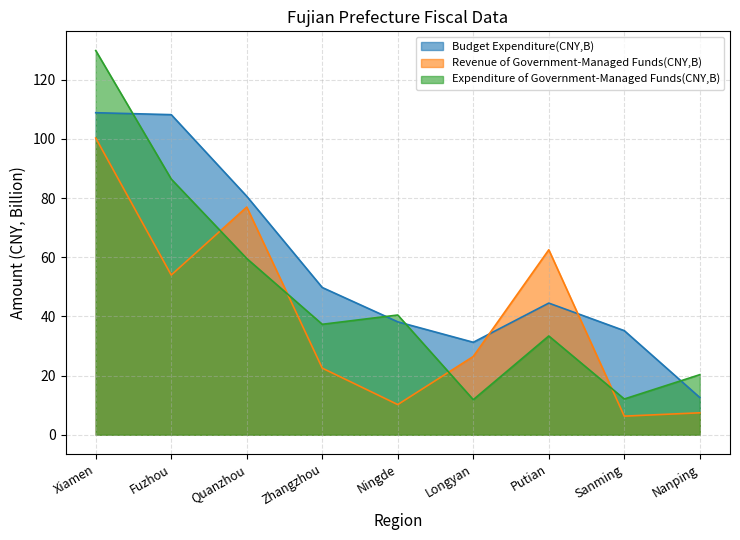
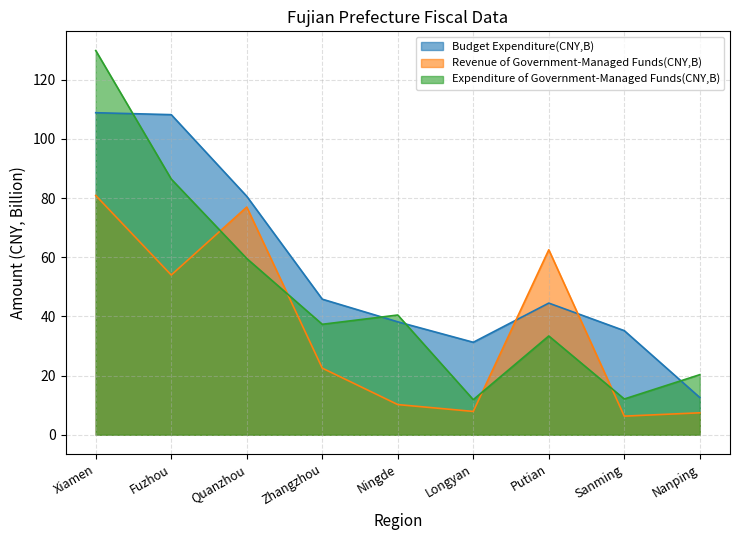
  {
    "Budget Expenditure(CNY,B)": {
      "Xiamen": 109,
      "Fuzhou": 108,
      "Quanzhou": 81,
-     "Zhangzhou": 50,
+     "Zhangzhou": 46,
      "Ningde": 38,
      "Longyan": 31,
      "Putian": 45,
      "Sanming": 35,
      "Nanping": 13
    },
    "Revenue of Government-Managed Funds(CNY,B)": {
-     "Xiamen": 100,
+     "Xiamen": 81,
      "Fuzhou": 54,
      "Quanzhou": 77,
      "Zhangzhou": 23,
      "Ningde": 10,
-     "Longyan": 26,
+     "Longyan": 8,
      "Putian": 63,
      "Sanming": 6,
      "Nanping": 7
    },
    "Expenditure of Government-Managed Funds(CNY,B)": {
      "Xiamen": 130,
      "Fuzhou": 86,
      "Quanzhou": 60,
      "Zhangzhou": 37,
      "Ningde": 40,
      "Longyan": 12,
      "Putian": 33,
      "Sanming": 12,
      "Nanping": 20
    }
  }
